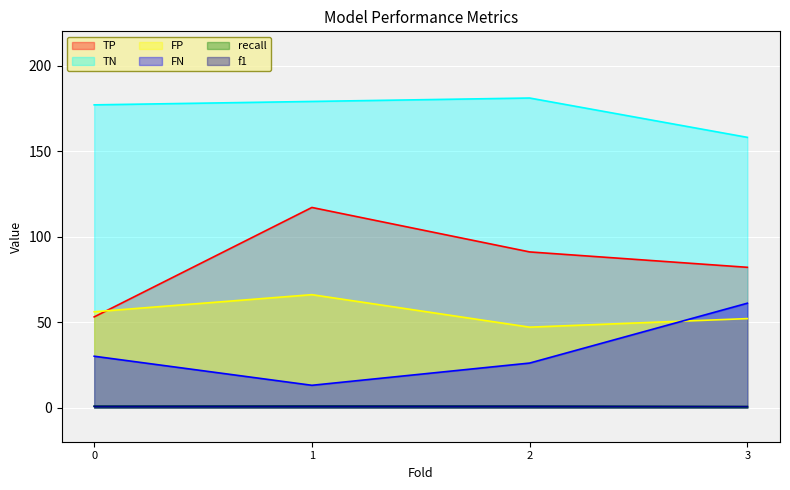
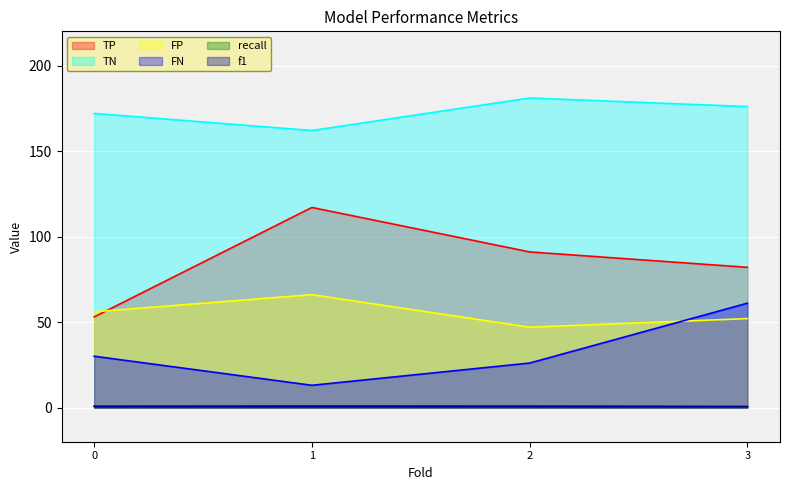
  {
    "TP": {
      "0": 53,
      "1": 117,
      "2": 91,
      "3": 82
    },
    "TN": {
-     "0": 177,
-     "1": 179,
+     "0": 172,
+     "1": 162,
      "2": 181,
-     "3": 158
+     "3": 176
    },
    "FP": {
      "0": 56,
      "1": 66,
      "2": 47,
      "3": 52
    },
    "FN": {
      "0": 30,
      "1": 13,
      "2": 26,
      "3": 61
    },
    "f1": {
      "0": 1,
      "1": 1,
      "2": 1,
      "3": 1
    }
  }
